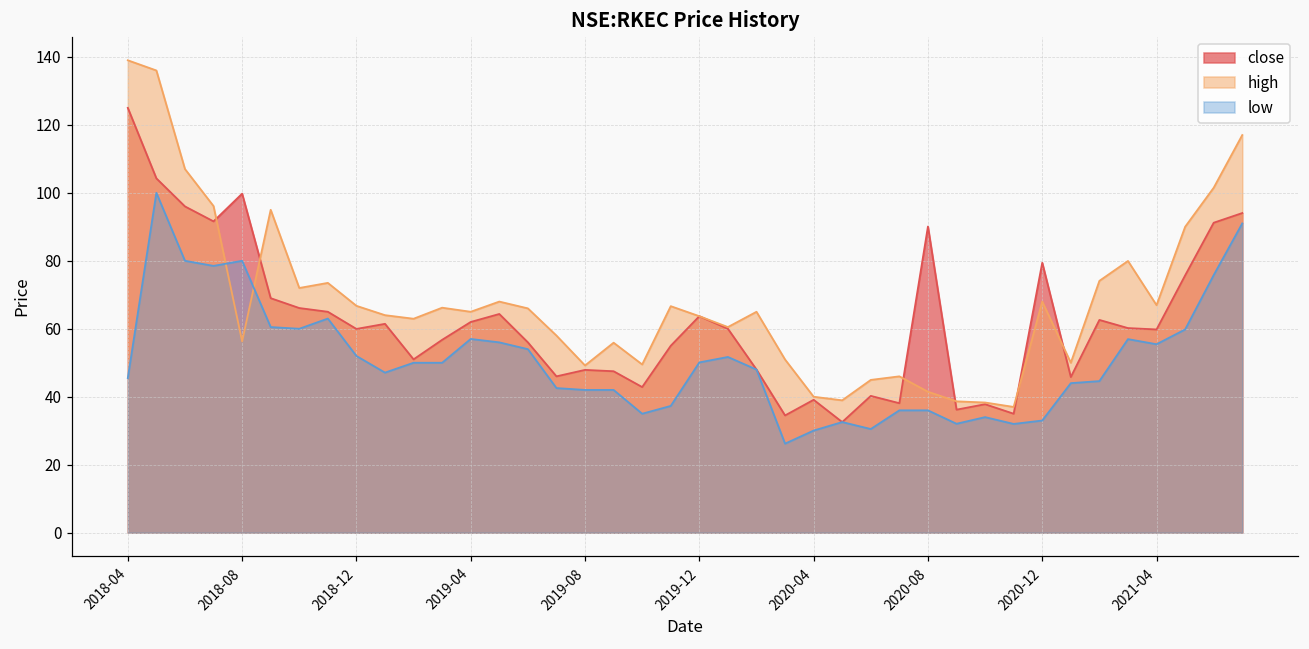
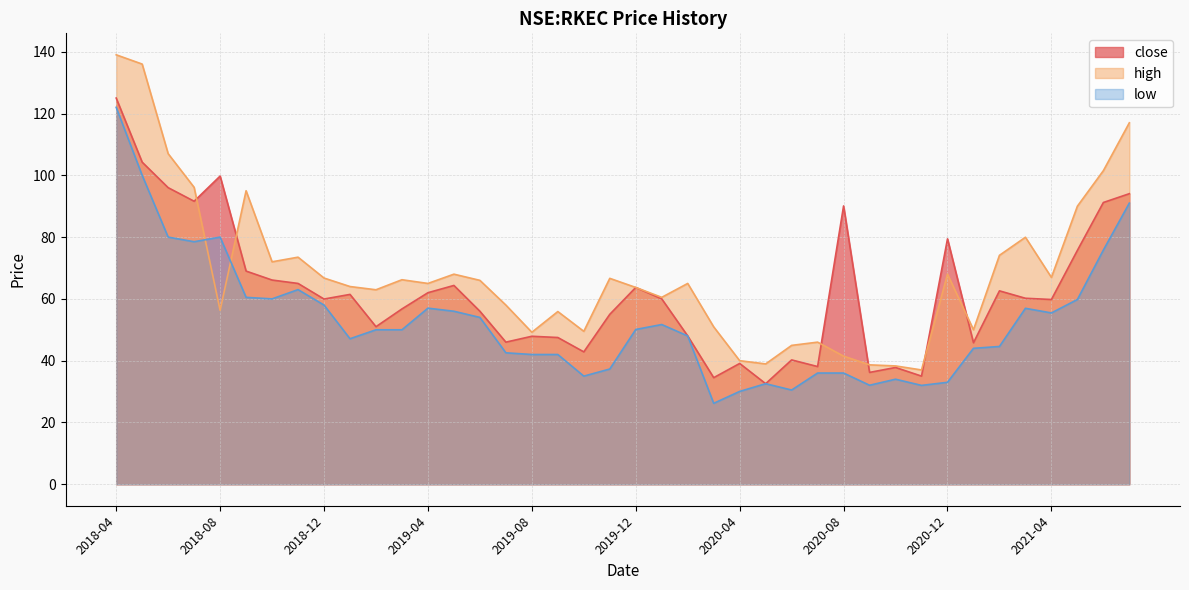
  {
    "close": {
      "2018-04": 125,
      "2018-08": 100,
      "2018-12": 60,
      "2019-04": 62,
      "2019-08": 48,
      "2020-04": 39,
      "2020-08": 90,
      "2020-12": 79,
      "2021-04": 60
    },
    "high": {
      "2018-04": 139,
      "2018-08": 56,
      "2018-12": 67,
      "2019-04": 65,
      "2019-08": 49,
      "2020-04": 40,
      "2020-08": 41,
      "2020-12": 68,
      "2021-04": 67
    },
    "low": {
-     "2018-04": 46,
+     "2018-04": 122,
      "2018-08": 80,
-     "2018-12": 52,
+     "2018-12": 58,
      "2019-04": 57,
      "2019-08": 42,
      "2019-12": 50,
      "2020-04": 30,
      "2020-08": 36,
      "2020-12": 33,
      "2021-04": 55
    }
  }
